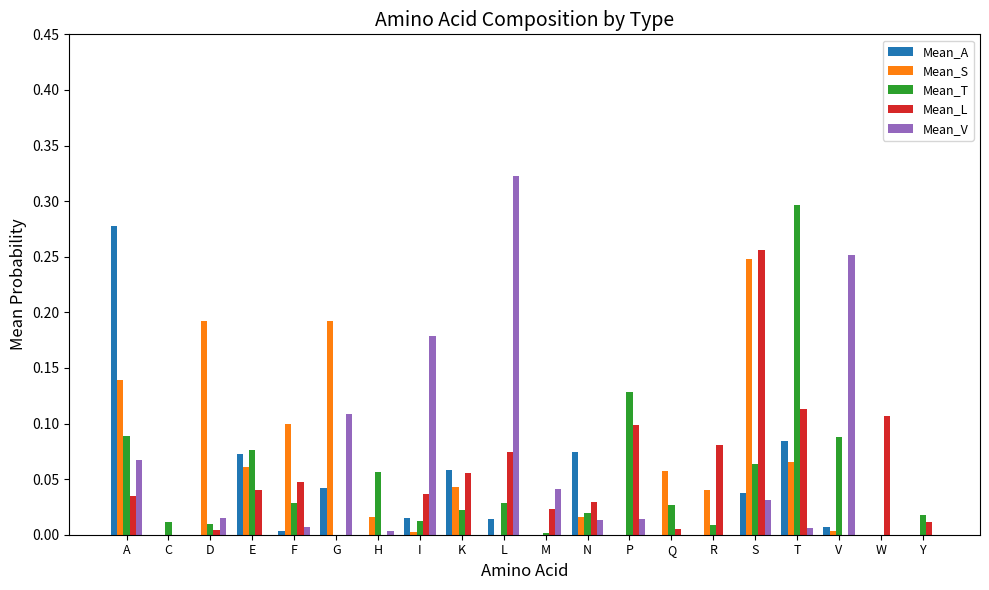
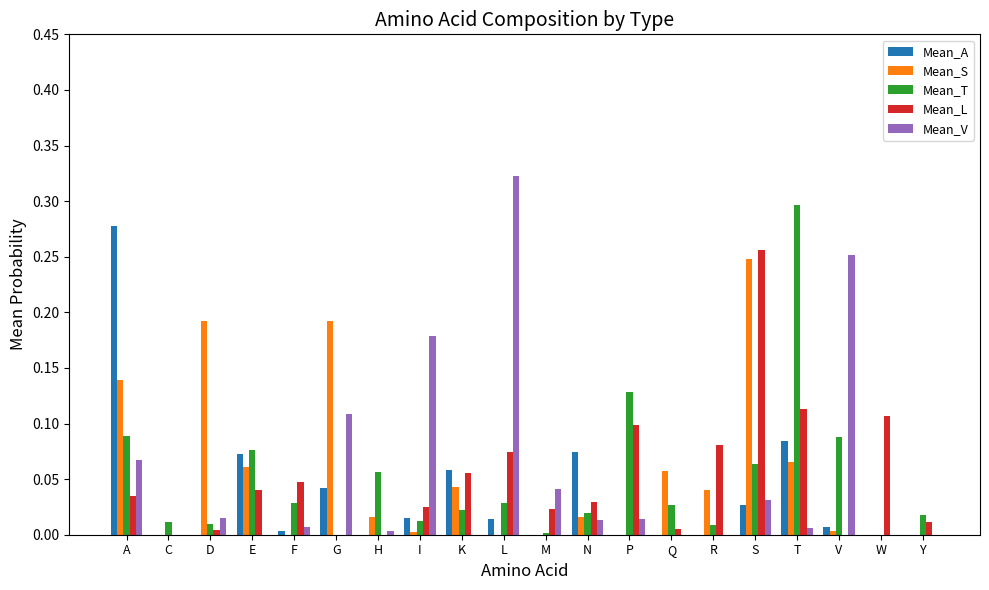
  {
    "Mean_A": {
      "A": 0.278,
      "C": 0.000,
      "D": 0.000,
      "E": 0.073,
      "F": 0.003,
      "G": 0.042,
      "H": 0.000,
      "I": 0.015,
      "K": 0.058,
      "L": 0.014,
      "M": 0.000,
      "N": 0.075,
      "P": 0.000,
      "Q": 0.000,
      "R": 0.000,
-     "S": 0.037,
+     "S": 0.027,
      "T": 0.084,
      "V": 0.007,
      "W": 0.000,
      "Y": 0.000
    },
    "Mean_S": {
      "A": 0.139,
      "C": 0.0,
      "D": 0.192,
      "E": 0.061,
-     "F": 0.1,
+     "F": 0.0,
      "G": 0.192,
      "H": 0.016,
      "I": 0.002,
      "K": 0.043,
      "L": 0.0,
      "M": 0.0,
      "N": 0.016,
      "P": 0.0,
      "Q": 0.058,
      "R": 0.040,
      "S": 0.248,
      "T": 0.066,
      "V": 0.003,
      "W": 0.0,
      "Y": 0.0
    },
    "Mean_T": {
      "A": 0.089,
      "C": 0.012,
      "D": 0.009,
      "E": 0.076,
      "F": 0.029,
      "G": 0.000,
      "H": 0.057,
      "I": 0.012,
      "K": 0.022,
      "L": 0.029,
      "N": 0.020,
      "P": 0.129,
      "Q": 0.027,
      "R": 0.008,
      "S": 0.064,
      "T": 0.297,
      "V": 0.088,
      "W": 0.000,
      "Y": 0.017
    },
    "Mean_L": {
      "A": 0.035,
      "C": 0.000,
      "D": 0.004,
      "E": 0.040,
      "F": 0.048,
      "G": 0.000,
      "H": 0.000,
-     "I": 0.037,
+     "I": 0.025,
      "K": 0.055,
      "L": 0.075,
      "M": 0.023,
      "N": 0.030,
      "P": 0.099,
      "Q": 0.006,
      "R": 0.081,
      "S": 0.256,
      "T": 0.113,
      "V": 0.000,
      "W": 0.107,
      "Y": 0.012
    },
    "Mean_V": {
      "A": 0.067,
      "C": 0.000,
      "D": 0.015,
      "E": 0.000,
      "F": 0.007,
      "G": 0.109,
      "H": 0.004,
      "I": 0.179,
      "K": 0.000,
      "L": 0.323,
      "M": 0.041,
      "N": 0.013,
      "P": 0.014,
      "Q": 0.000,
      "R": 0.000,
      "S": 0.032,
      "T": 0.006,
      "V": 0.251,
      "W": 0.000,
      "Y": 0.000
    }
  }
